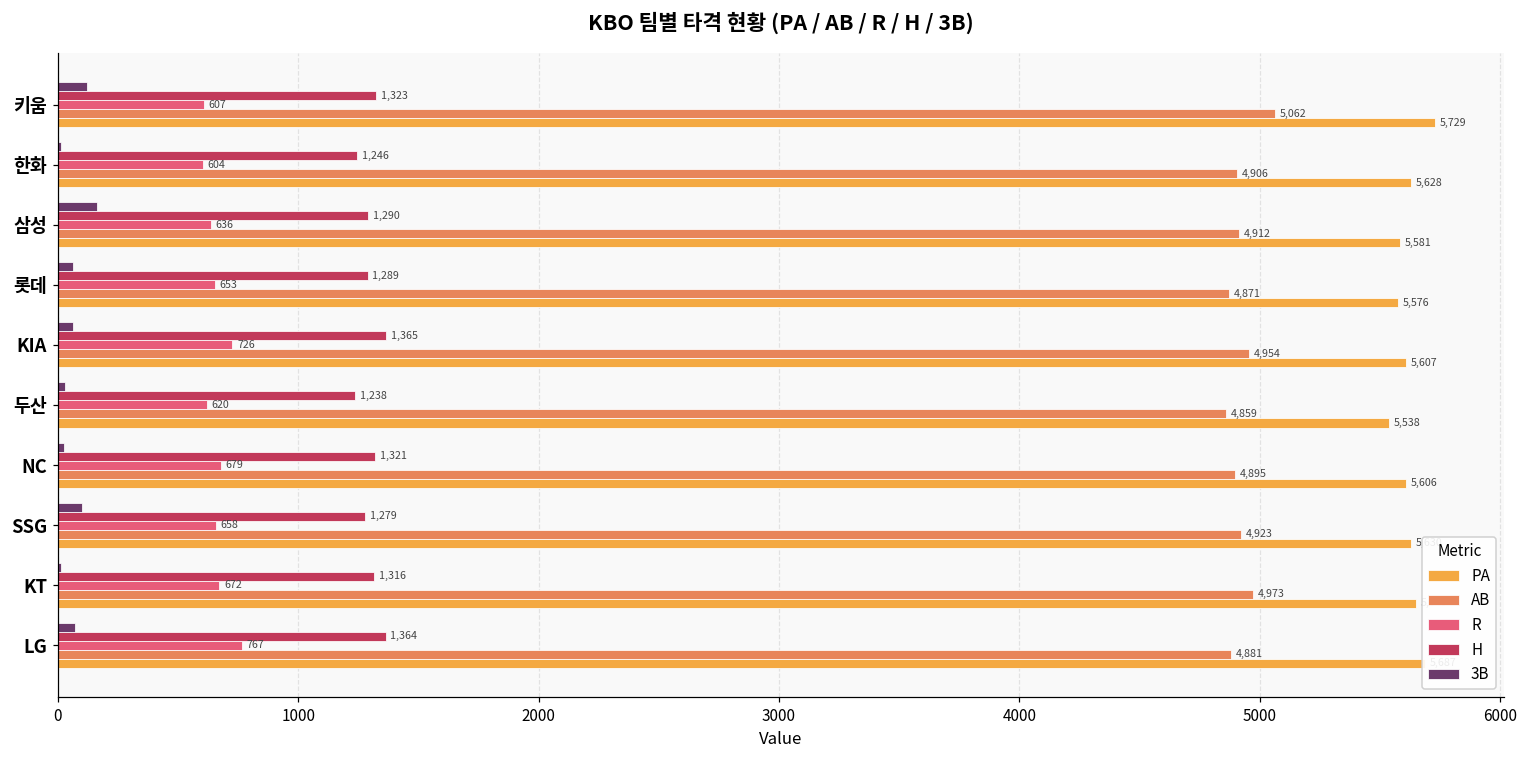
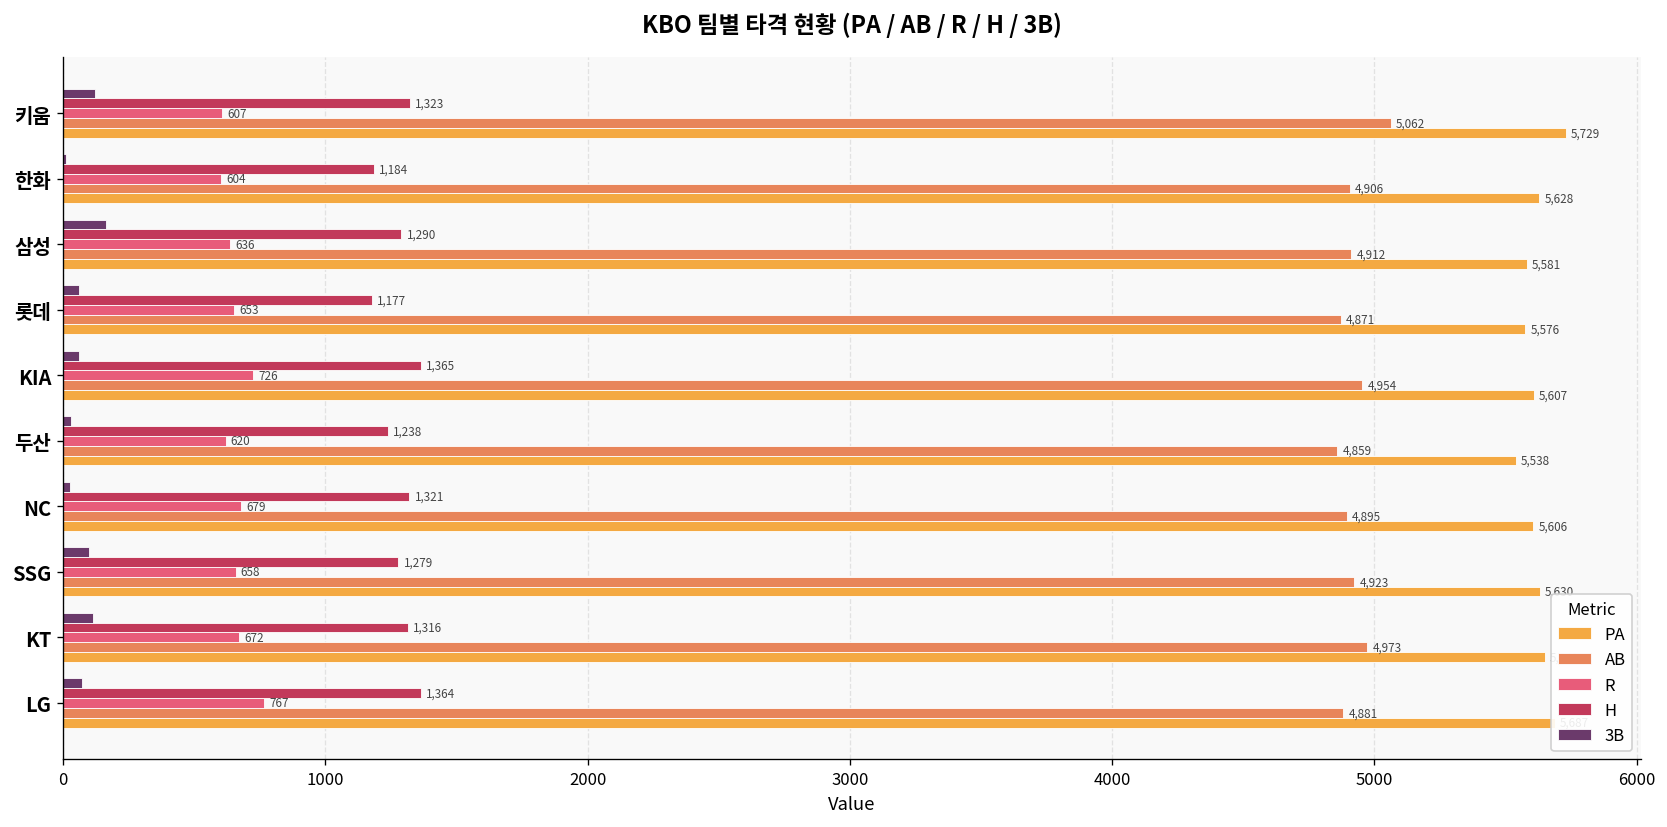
  {
    "H": {
      "키움": "1,323",
-     "한화": "1,246",
+     "한화": "1,184",
      "삼성": "1,290",
-     "롯데": "1,289",
+     "롯데": "1,177",
      "KIA": "1,365",
      "두산": "1,238",
      "NC": "1,321",
      "SSG": "1,279",
      "KT": "1,316",
      "LG": "1,364"
    },
    "3B": {
      "키움": "120",
      "한화": "10",
      "삼성": "160",
      "롯데": "60",
      "KIA": "60",
      "두산": "30",
      "NC": "30",
      "SSG": "100",
-     "KT": "10",
+     "KT": "110",
      "LG": "70"
    }
  }
